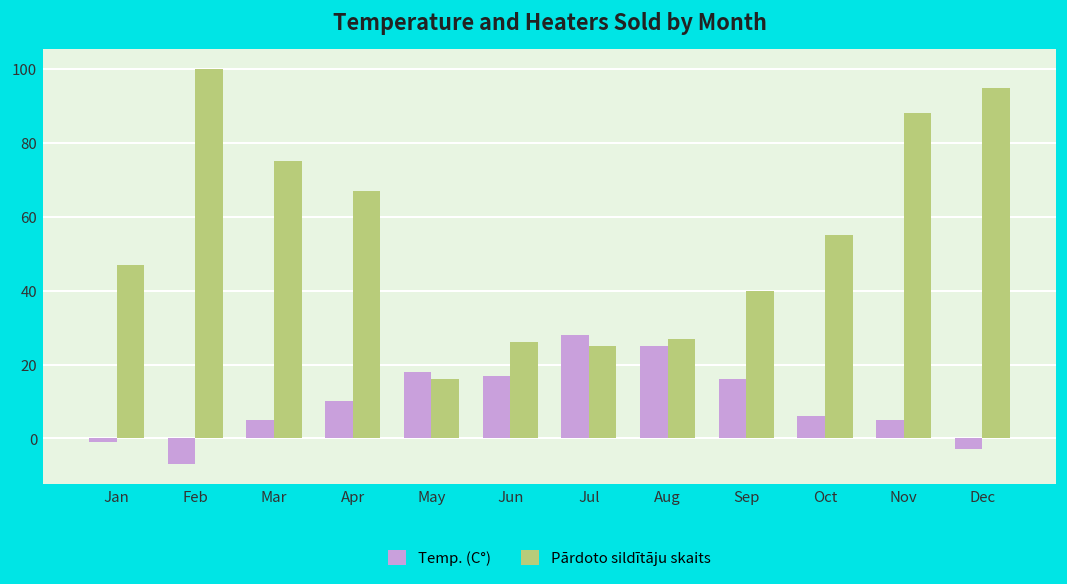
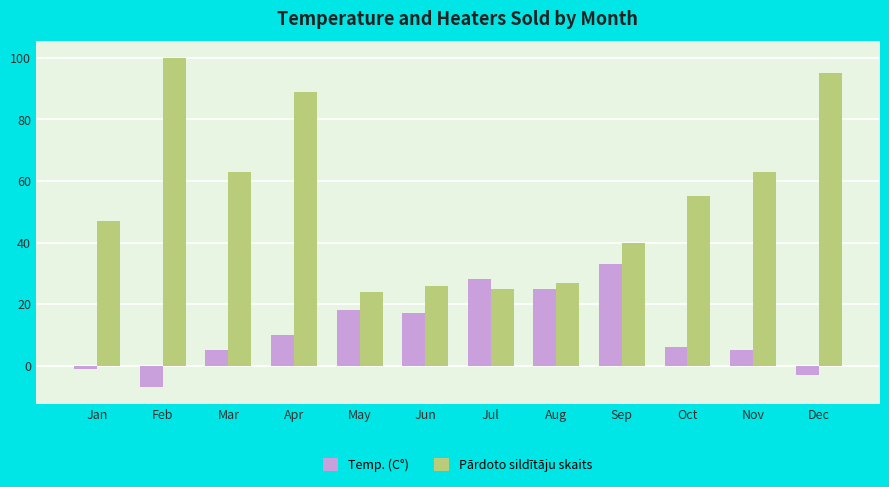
  {
    "Temp. (C°)": {
      "Jan": -1,
      "Feb": -7,
      "Mar": 5,
      "Apr": 10,
      "May": 18,
      "Jun": 17,
      "Jul": 28,
      "Aug": 25,
-     "Sep": 16,
+     "Sep": 33,
      "Oct": 6,
      "Nov": 5,
      "Dec": -3
    },
    "Pārdoto sildītāju skaits": {
      "Jan": 47,
      "Feb": 100,
-     "Mar": 75,
-     "Apr": 67,
-     "May": 16,
+     "Mar": 63,
+     "Apr": 89,
+     "May": 24,
      "Jun": 26,
      "Jul": 25,
      "Aug": 27,
      "Sep": 40,
      "Oct": 55,
-     "Nov": 88,
+     "Nov": 63,
      "Dec": 95
    }
  }
